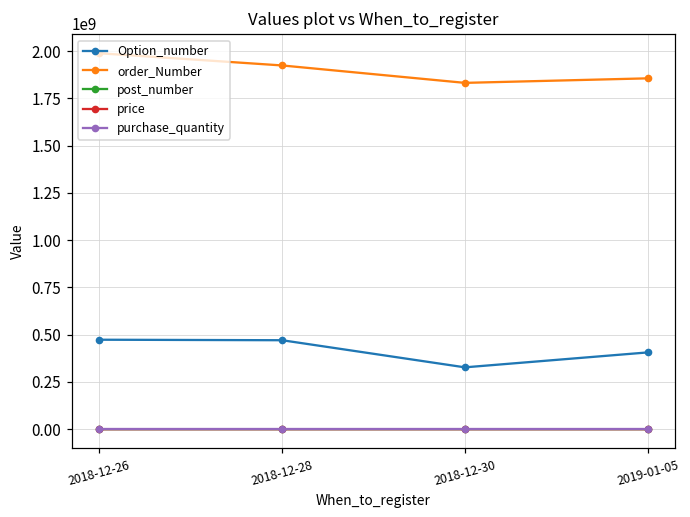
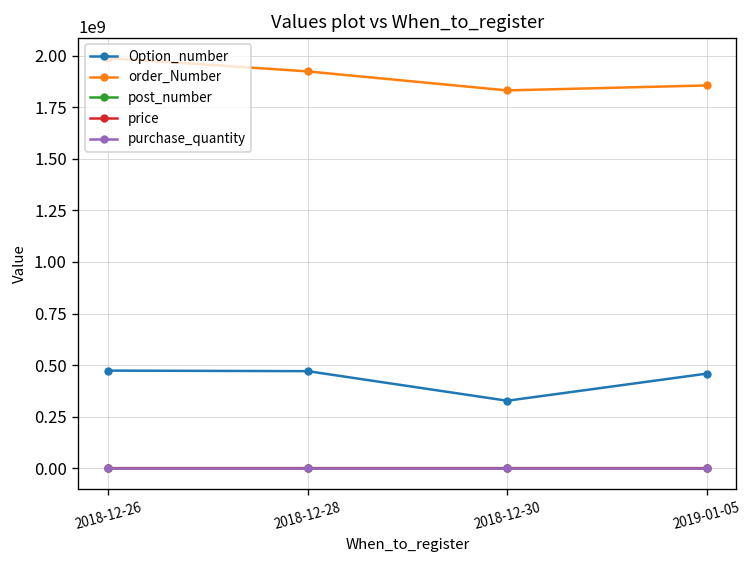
  {
    "Option_number": {
      "2018-12-26": 470000000,
      "2018-12-28": 470000000,
      "2018-12-30": 330000000,
-     "2019-01-05": 410000000
+     "2019-01-05": 460000000
    },
    "order_Number": {
      "2018-12-28": 1920000000,
      "2018-12-30": 1830000000,
      "2019-01-05": 1860000000
    },
    "purchase_quantity": {
      "2018-12-26": 0,
      "2018-12-28": 0,
      "2018-12-30": 0,
      "2019-01-05": 0
    }
  }
